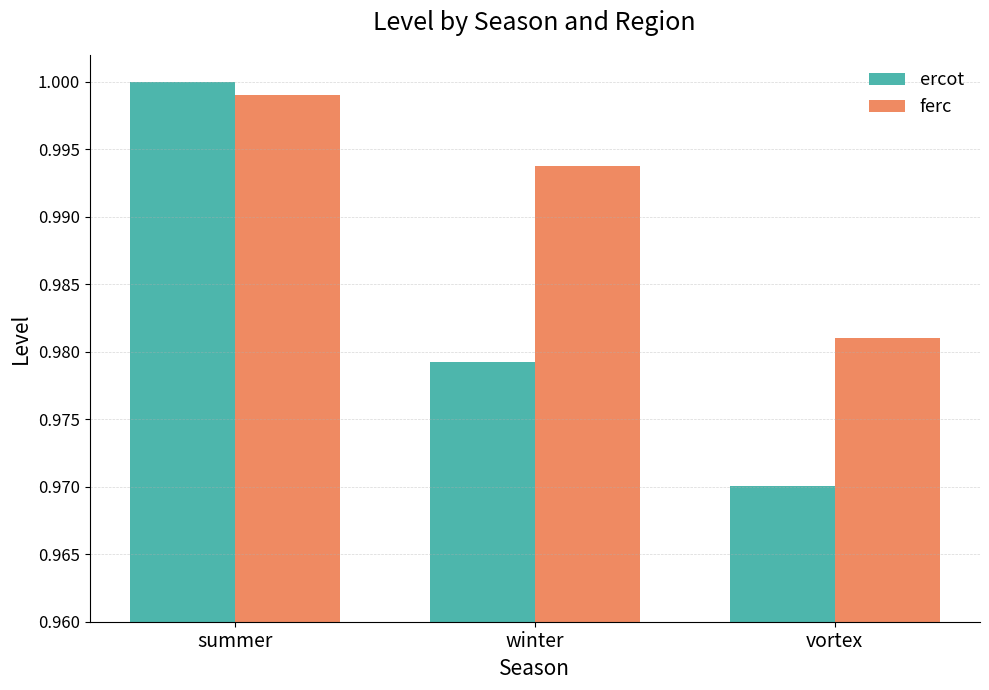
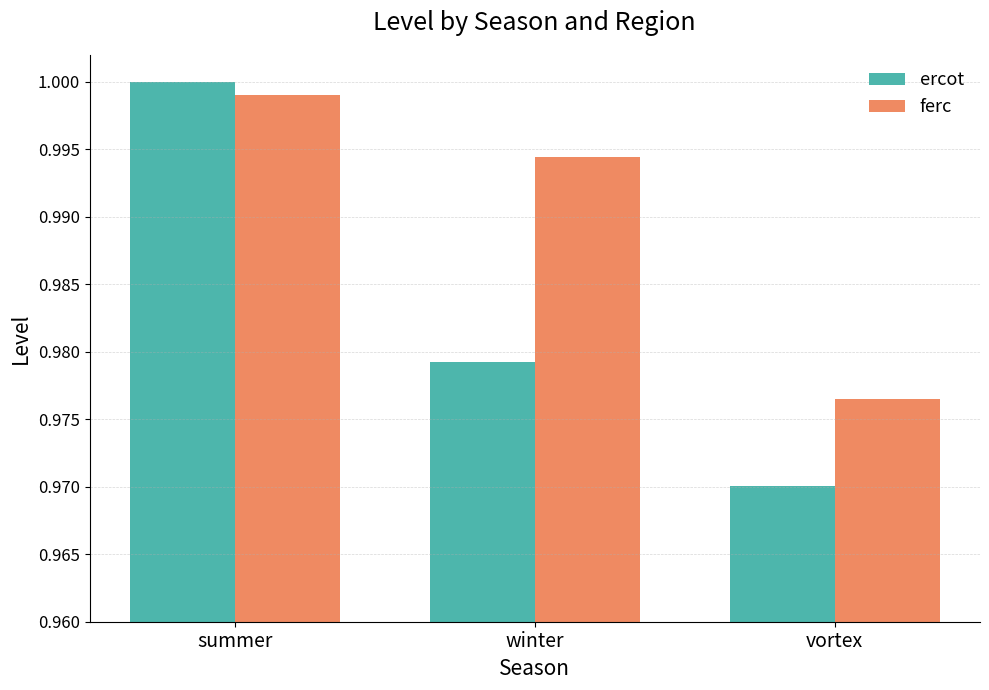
  {
    "ercot": {
      "summer": 1.0000,
      "winter": 0.9793,
      "vortex": 0.9701
    },
    "ferc": {
      "summer": 0.9990,
-     "winter": 0.9938,
-     "vortex": 0.9810
+     "winter": 0.9944,
+     "vortex": 0.9765
    }
  }
